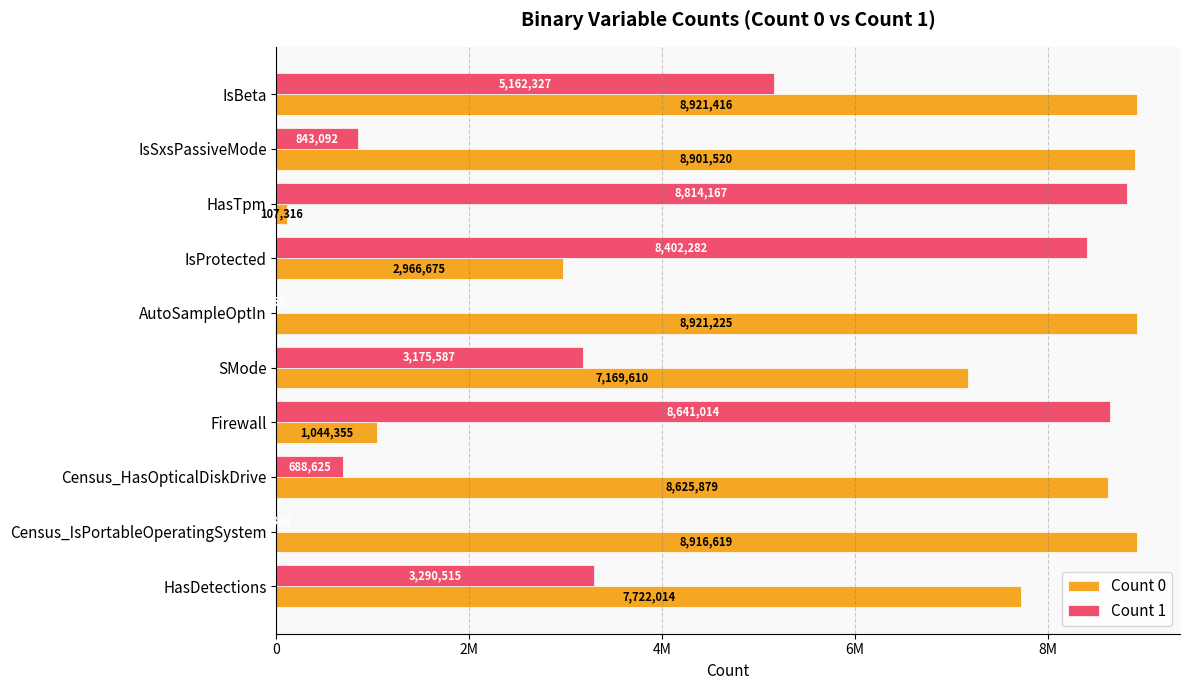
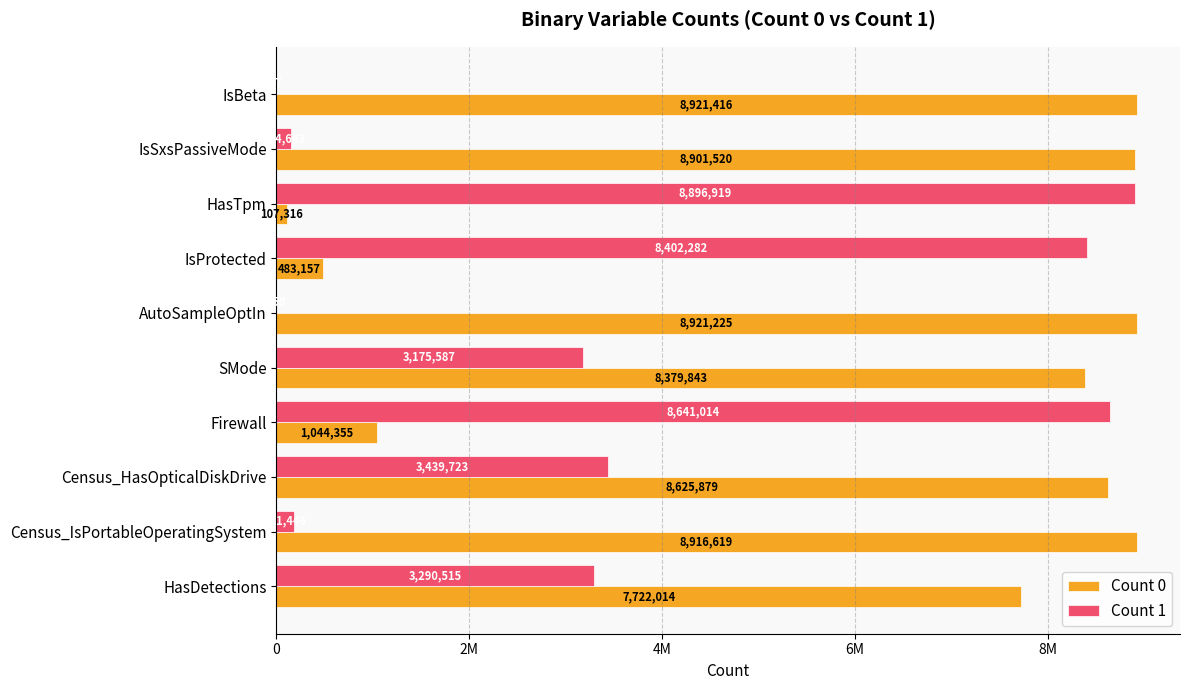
  {
    "Count 0": {
      "IsBeta": "8,921,416",
      "IsSxsPassiveMode": "8,901,520",
      "HasTpm": "107,316",
-     "IsProtected": "2,966,675",
+     "IsProtected": "483,157",
      "AutoSampleOptIn": "8,921,225",
-     "SMode": "7,169,610",
+     "SMode": "8,379,843",
      "Firewall": "1,044,355",
      "Census_HasOpticalDiskDrive": "8,625,879",
      "Census_IsPortableOperatingSystem": "8,916,619",
      "HasDetections": "7,722,014"
    },
    "Count 1": {
-     "IsBeta": "5200000",
-     "IsSxsPassiveMode": "800000",
-     "HasTpm": "8,814,167",
+     "IsBeta": "0",
+     "IsSxsPassiveMode": "200000",
+     "HasTpm": "8,896,919",
      "IsProtected": "8,402,282",
      "SMode": "3,175,587",
      "Firewall": "8,641,014",
-     "Census_HasOpticalDiskDrive": "688,625",
-     "Census_IsPortableOperatingSystem": "0",
+     "Census_HasOpticalDiskDrive": "3,439,723",
+     "Census_IsPortableOperatingSystem": "200000",
      "HasDetections": "3,290,515"
    }
  }
